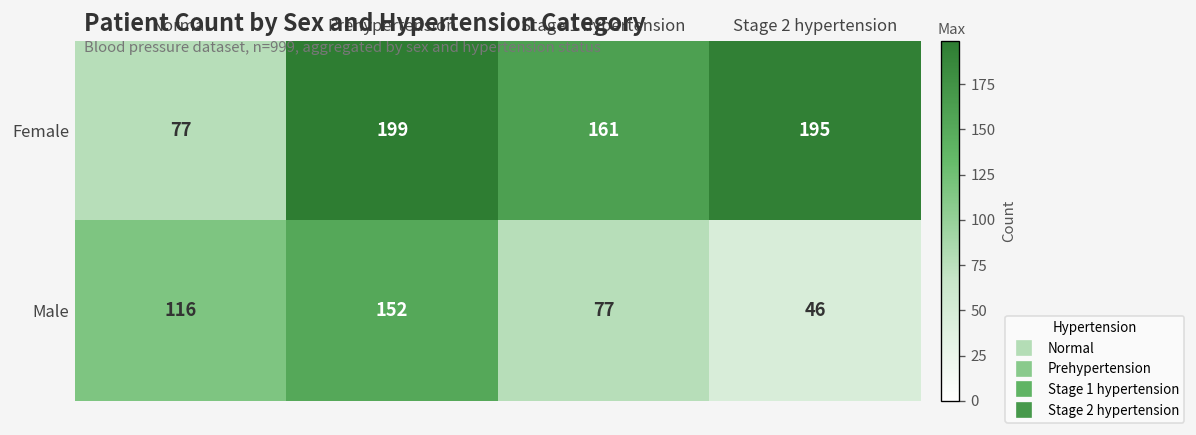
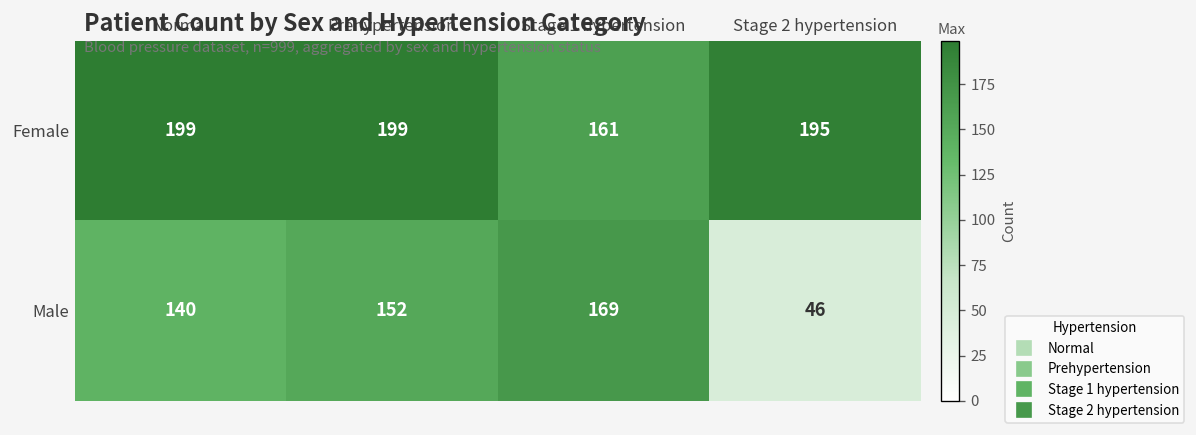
  {
    "Female": {
-     "Normal": 77,
+     "Normal": 199,
      "Prehypertension": 199,
      "Stage 1 hypertension": 161,
      "Stage 2 hypertension": 195
    },
    "Male": {
-     "Normal": 116,
+     "Normal": 140,
      "Prehypertension": 152,
-     "Stage 1 hypertension": 77,
+     "Stage 1 hypertension": 169,
      "Stage 2 hypertension": 46
    }
  }
